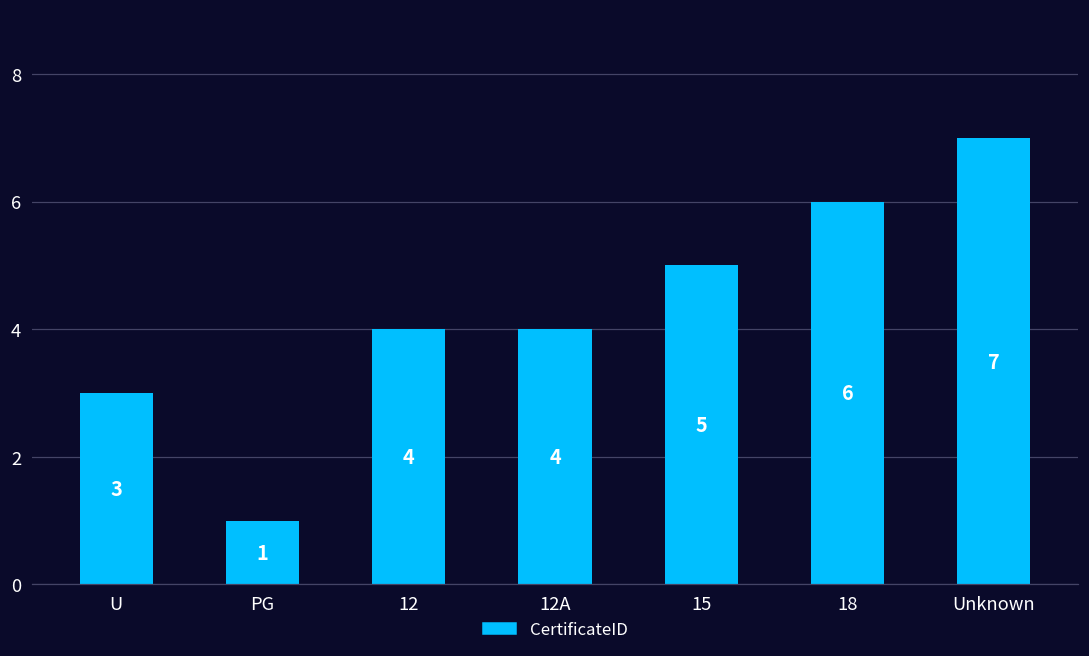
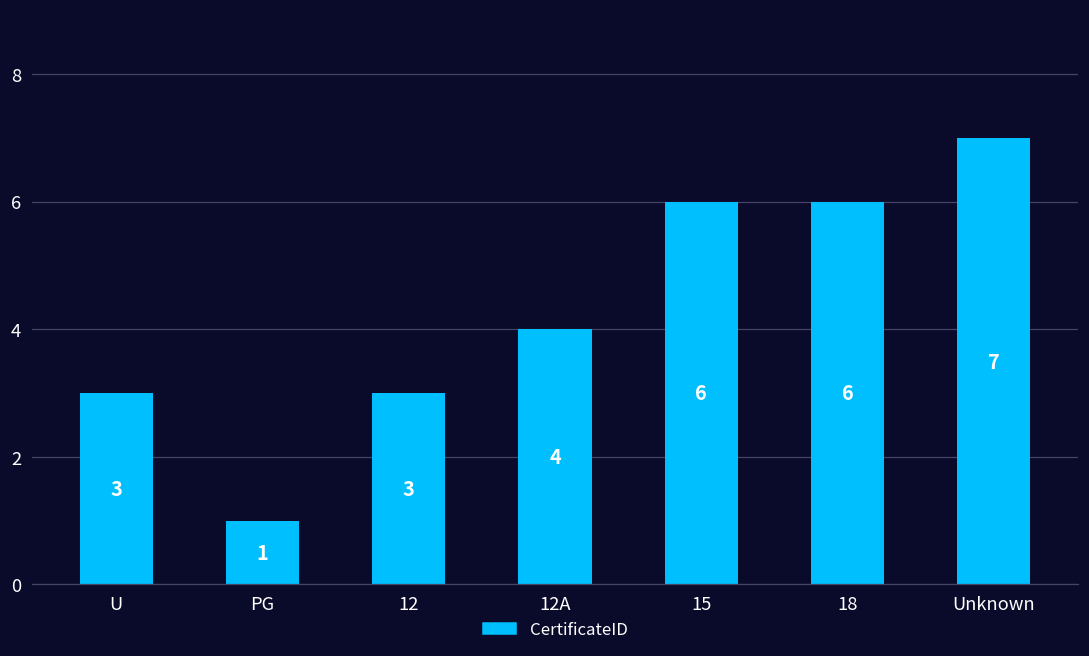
  {
    "U": 3,
    "PG": 1,
-   "12": 4,
+   "12": 3,
    "12A": 4,
-   "15": 5,
+   "15": 6,
    "18": 6,
    "Unknown": 7
  }
